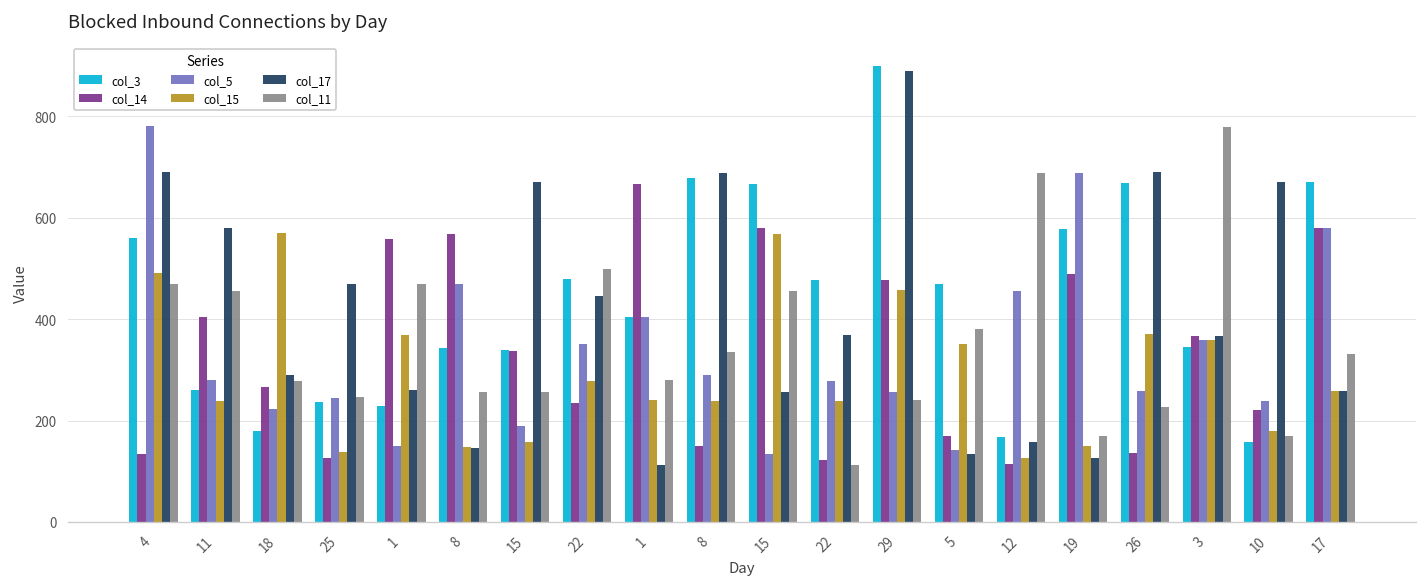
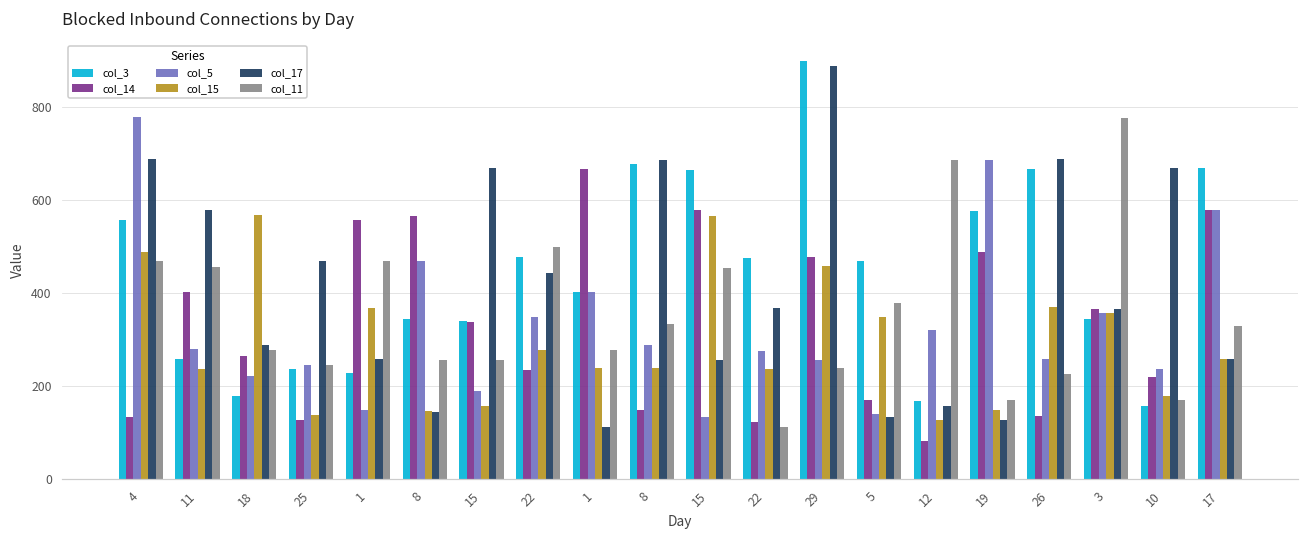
  {
    "col_3": {
      "4": 560,
      "11": 260,
      "18": 180,
      "25": 240,
      "29": 900,
      "5": 470,
      "12": 170,
      "19": 580,
      "26": 670,
      "3": 350,
      "10": 160,
      "17": 670
    },
    "col_14": {
      "4": 140,
      "11": 400,
      "18": 270,
      "25": 130,
      "29": 480,
      "5": 170,
-     "12": 110,
+     "12": 80,
      "19": 490,
      "26": 140,
      "3": 370,
      "10": 220,
      "17": 580
    },
    "col_5": {
      "4": 780,
      "11": 280,
      "18": 220,
      "25": 250,
      "29": 260,
      "5": 140,
-     "12": 460,
+     "12": 320,
      "19": 690,
      "26": 260,
      "3": 360,
      "10": 240,
      "17": 580
    },
    "col_15": {
      "4": 490,
      "11": 240,
      "18": 570,
      "25": 140,
      "29": 460,
      "5": 350,
      "12": 130,
      "19": 150,
      "26": 370,
      "3": 360,
      "10": 180,
      "17": 260
    },
    "col_17": {
      "4": 690,
      "11": 580,
      "18": 290,
      "25": 470,
      "29": 890,
      "5": 140,
      "12": 160,
      "19": 130,
      "26": 690,
      "3": 370,
      "10": 670,
      "17": 260
    },
    "col_11": {
      "4": 470,
      "11": 460,
      "18": 280,
      "25": 250,
      "29": 240,
      "5": 380,
      "12": 690,
      "19": 170,
      "26": 230,
      "3": 780,
      "10": 170,
      "17": 330
    }
  }
